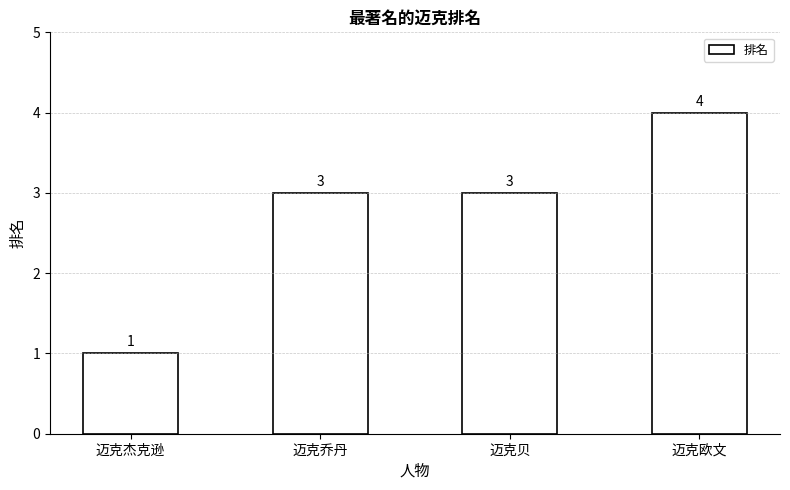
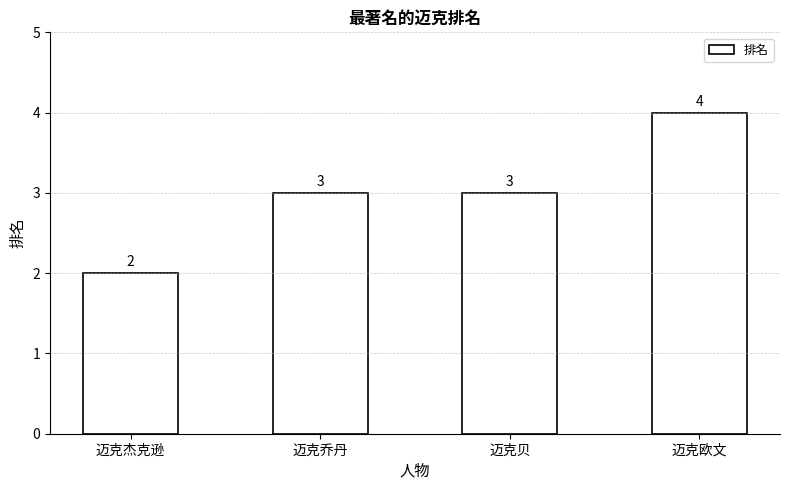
  {
-   "迈克杰克逊": 1,
+   "迈克杰克逊": 2,
    "迈克乔丹": 3,
    "迈克贝": 3,
    "迈克欧文": 4
  }
